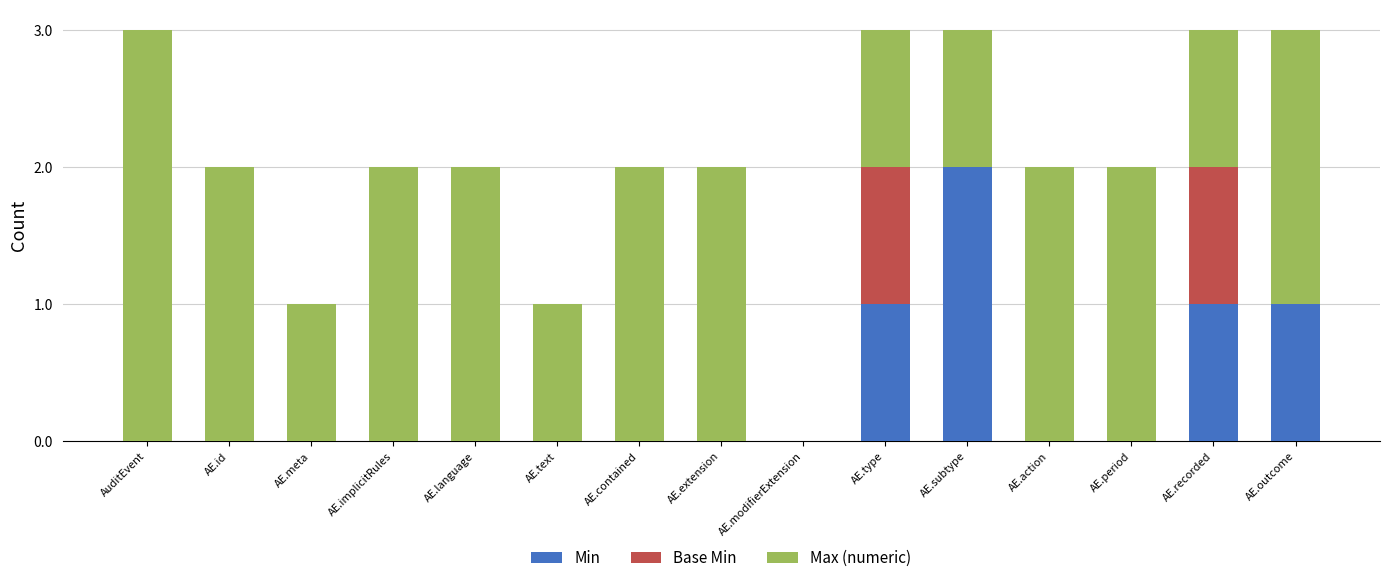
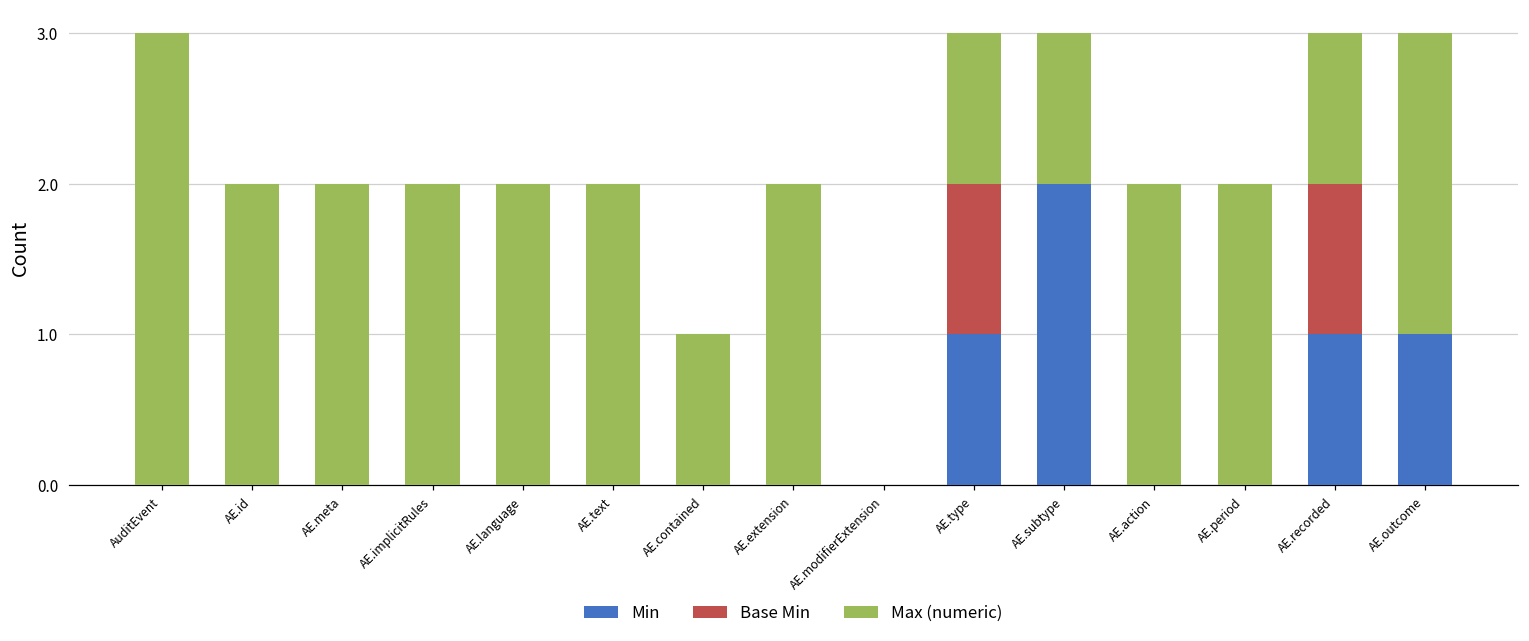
  {
    "Min": {
      "AuditEvent": 0,
      "AE.id": 0,
      "AE.meta": 0,
      "AE.implicitRules": 0,
      "AE.language": 0,
      "AE.text": 0,
      "AE.contained": 0,
      "AE.extension": 0,
      "AE.modifierExtension": 0,
      "AE.type": 1,
      "AE.subtype": 2,
      "AE.action": 0,
      "AE.period": 0,
      "AE.recorded": 1,
      "AE.outcome": 1
    },
    "Max (numeric)": {
-     "AE.meta": 1,
-     "AE.text": 1,
-     "AE.contained": 2
+     "AE.meta": 2,
+     "AE.text": 2,
+     "AE.contained": 1
    }
  }
